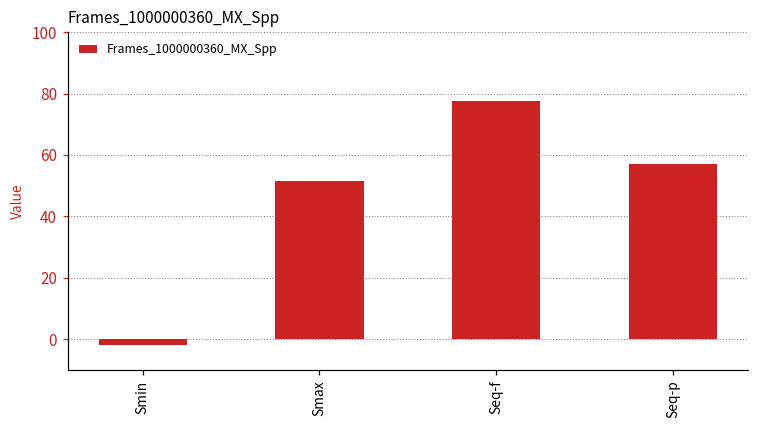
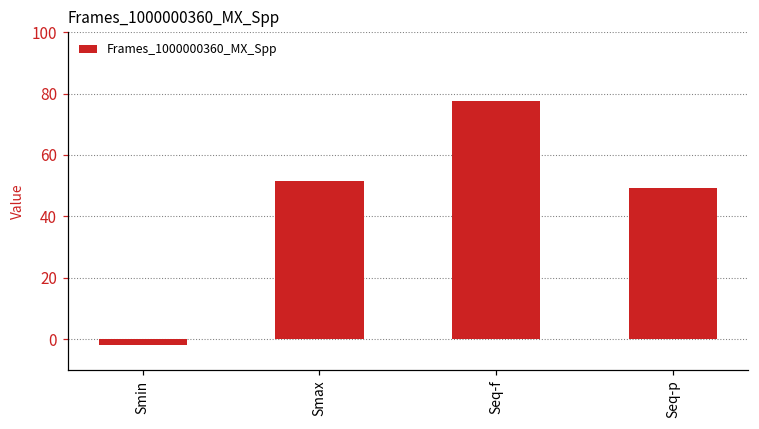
  {
    "Smin": -2,
    "Smax": 52,
    "Seq-f": 78,
-   "Seq-p": 57
+   "Seq-p": 49
  }
